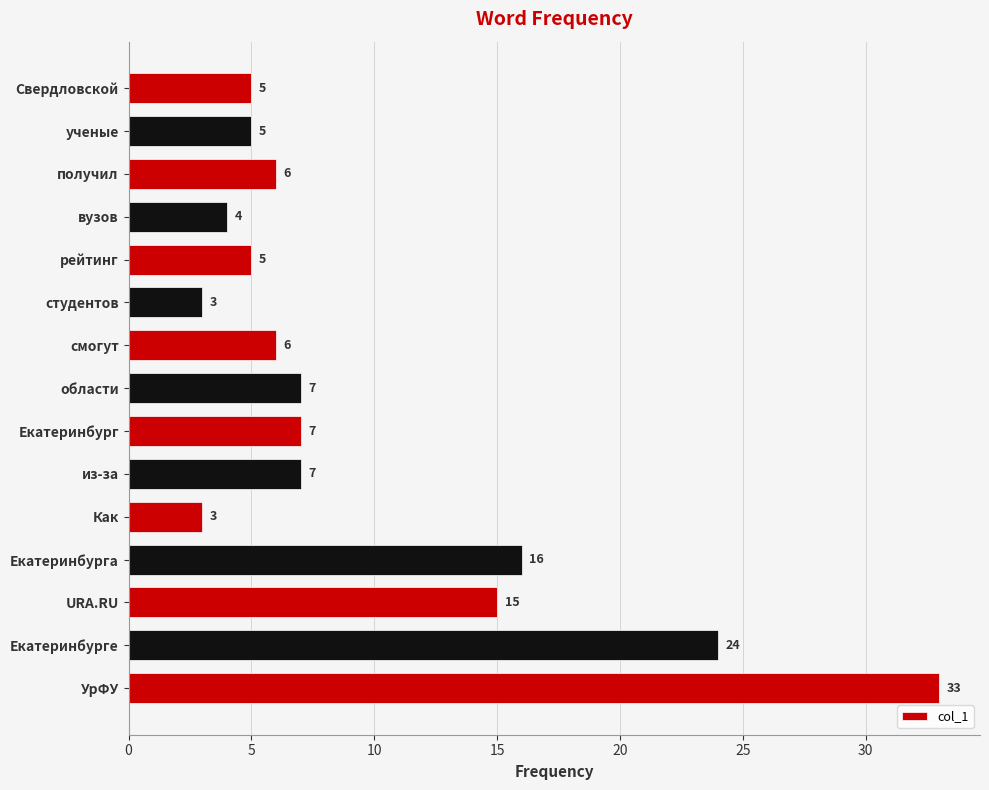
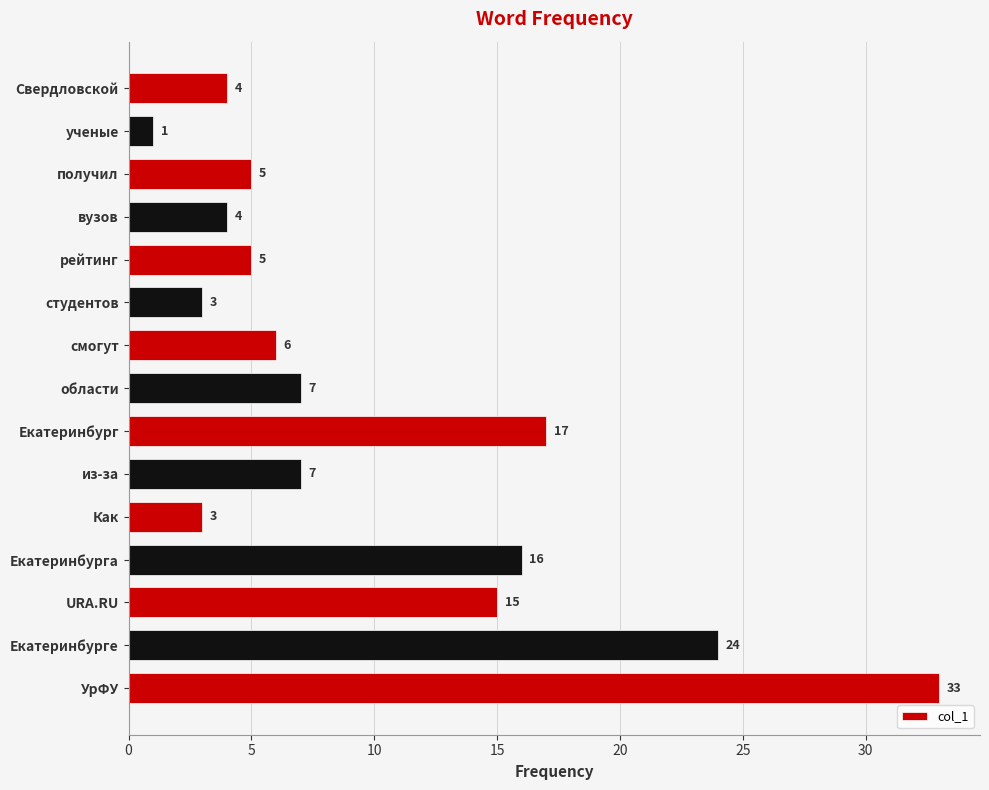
  {
-   "Свердловской": 5,
-   "ученые": 5,
-   "получил": 6,
+   "Свердловской": 4,
+   "ученые": 1,
+   "получил": 5,
    "вузов": 4,
    "рейтинг": 5,
    "студентов": 3,
    "смогут": 6,
    "области": 7,
-   "Екатеринбург": 7,
+   "Екатеринбург": 17,
    "из-за": 7,
    "Как": 3,
    "Екатеринбурга": 16,
    "URA.RU": 15,
    "Екатеринбурге": 24,
    "УрФУ": 33
  }
